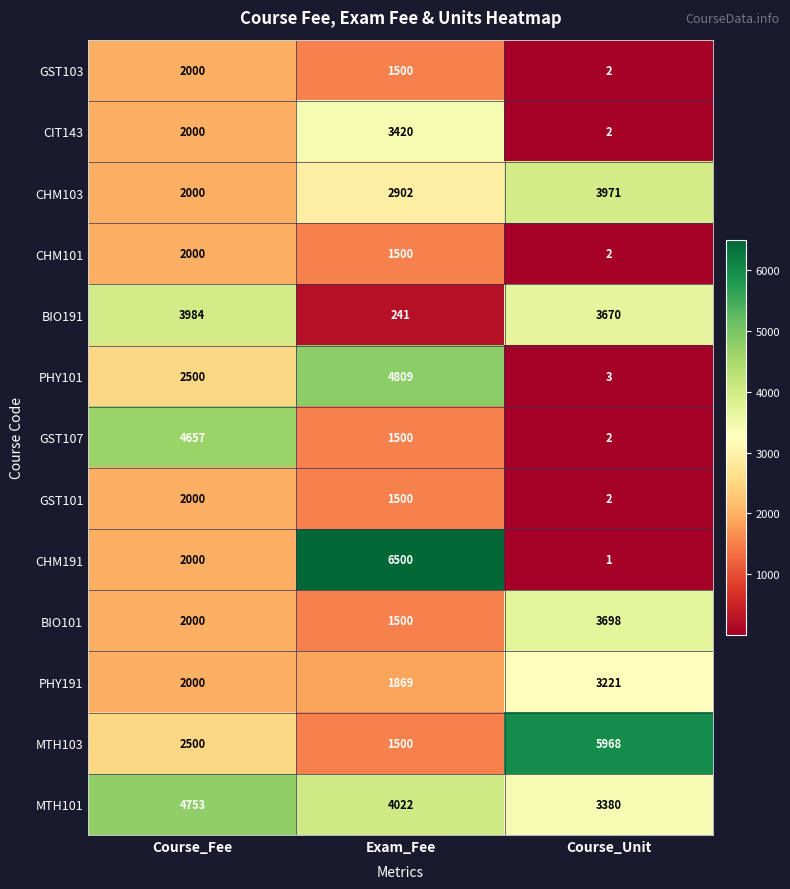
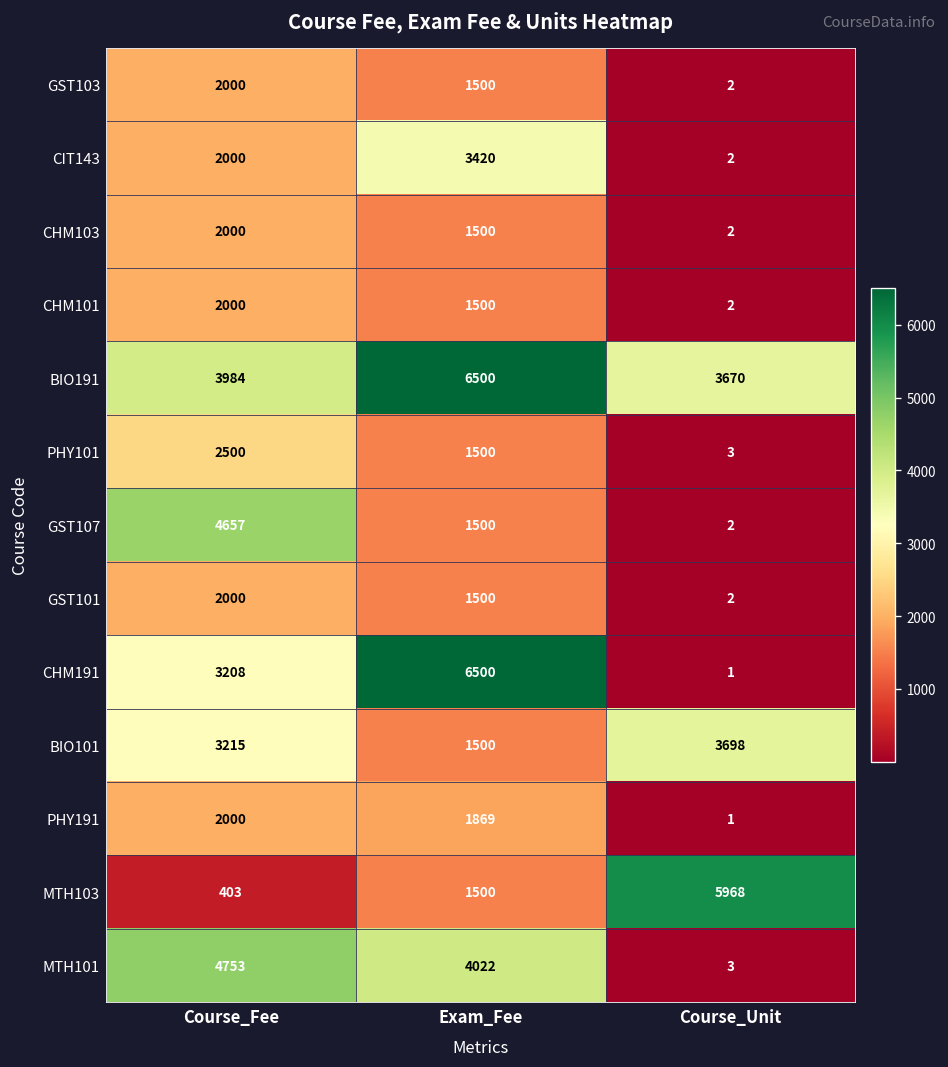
  {
    "GST103": {
      "Course_Fee": 2000,
      "Exam_Fee": 1500,
      "Course_Unit": 2
    },
    "CIT143": {
      "Course_Fee": 2000,
      "Exam_Fee": 3420,
      "Course_Unit": 2
    },
    "CHM103": {
      "Course_Fee": 2000,
-     "Exam_Fee": 2902,
-     "Course_Unit": 3971
+     "Exam_Fee": 1500,
+     "Course_Unit": 2
    },
    "CHM101": {
      "Course_Fee": 2000,
      "Exam_Fee": 1500,
      "Course_Unit": 2
    },
    "BIO191": {
      "Course_Fee": 3984,
-     "Exam_Fee": 241,
+     "Exam_Fee": 6500,
      "Course_Unit": 3670
    },
    "PHY101": {
      "Course_Fee": 2500,
-     "Exam_Fee": 4809,
+     "Exam_Fee": 1500,
      "Course_Unit": 3
    },
    "GST107": {
      "Course_Fee": 4657,
      "Exam_Fee": 1500,
      "Course_Unit": 2
    },
    "GST101": {
      "Course_Fee": 2000,
      "Exam_Fee": 1500,
      "Course_Unit": 2
    },
    "CHM191": {
-     "Course_Fee": 2000,
+     "Course_Fee": 3208,
      "Exam_Fee": 6500,
      "Course_Unit": 1
    },
    "BIO101": {
-     "Course_Fee": 2000,
+     "Course_Fee": 3215,
      "Exam_Fee": 1500,
      "Course_Unit": 3698
    },
    "PHY191": {
      "Course_Fee": 2000,
      "Exam_Fee": 1869,
-     "Course_Unit": 3221
+     "Course_Unit": 1
    },
    "MTH103": {
-     "Course_Fee": 2500,
+     "Course_Fee": 403,
      "Exam_Fee": 1500,
      "Course_Unit": 5968
    },
    "MTH101": {
      "Course_Fee": 4753,
      "Exam_Fee": 4022,
-     "Course_Unit": 3380
+     "Course_Unit": 3
    }
  }
